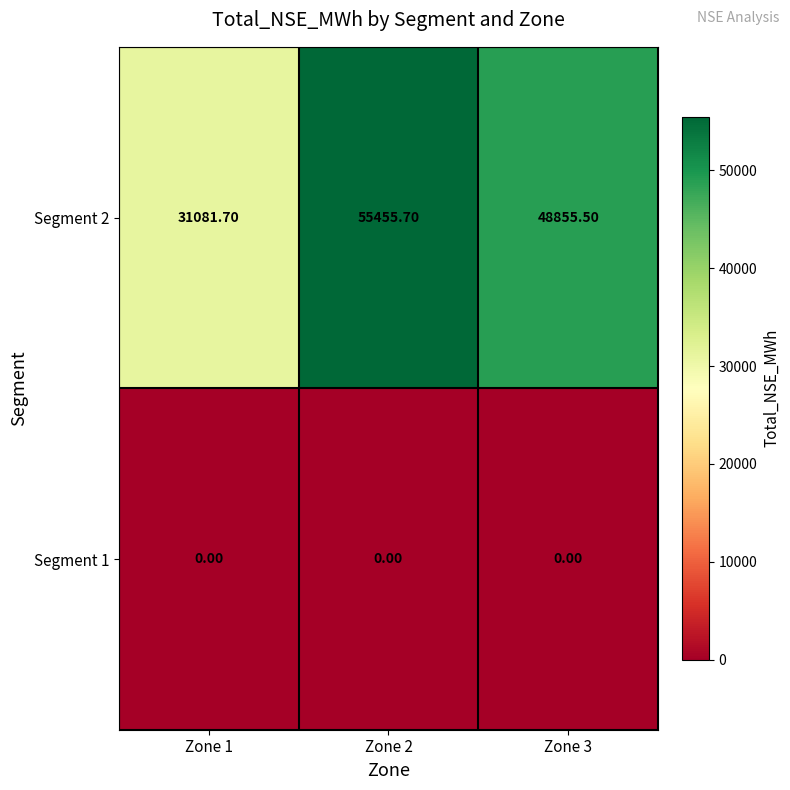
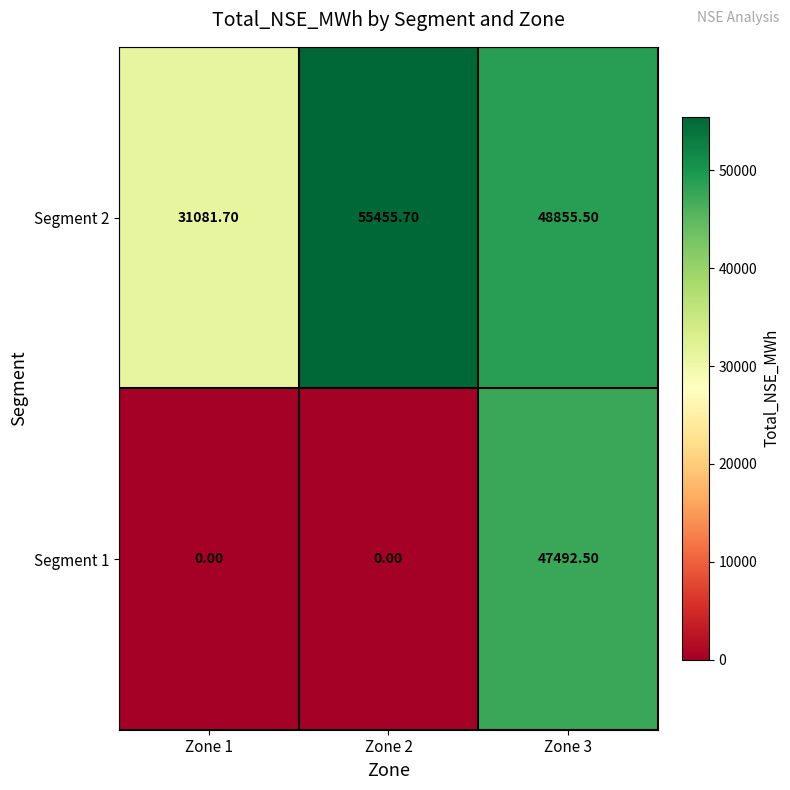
  {
    "Segment 2": {
      "Zone 1": 31081.70,
      "Zone 2": 55455.70,
      "Zone 3": 48855.50
    },
    "Segment 1": {
      "Zone 1": 0.00,
      "Zone 2": 0.00,
-     "Zone 3": 0.00
+     "Zone 3": 47492.50
    }
  }
